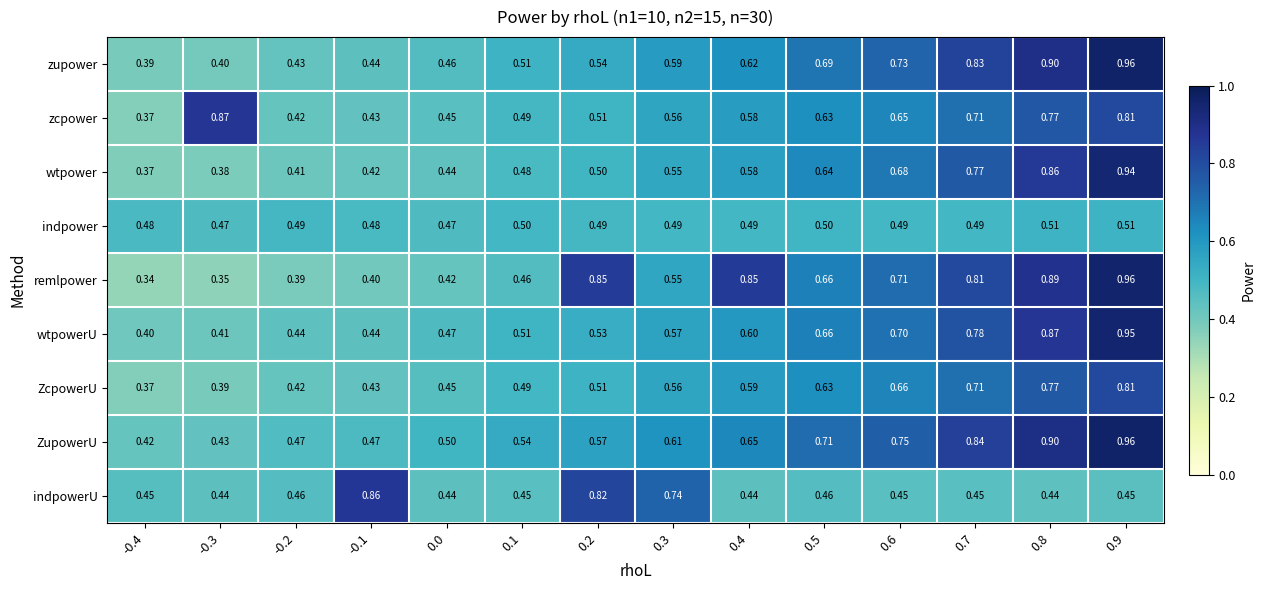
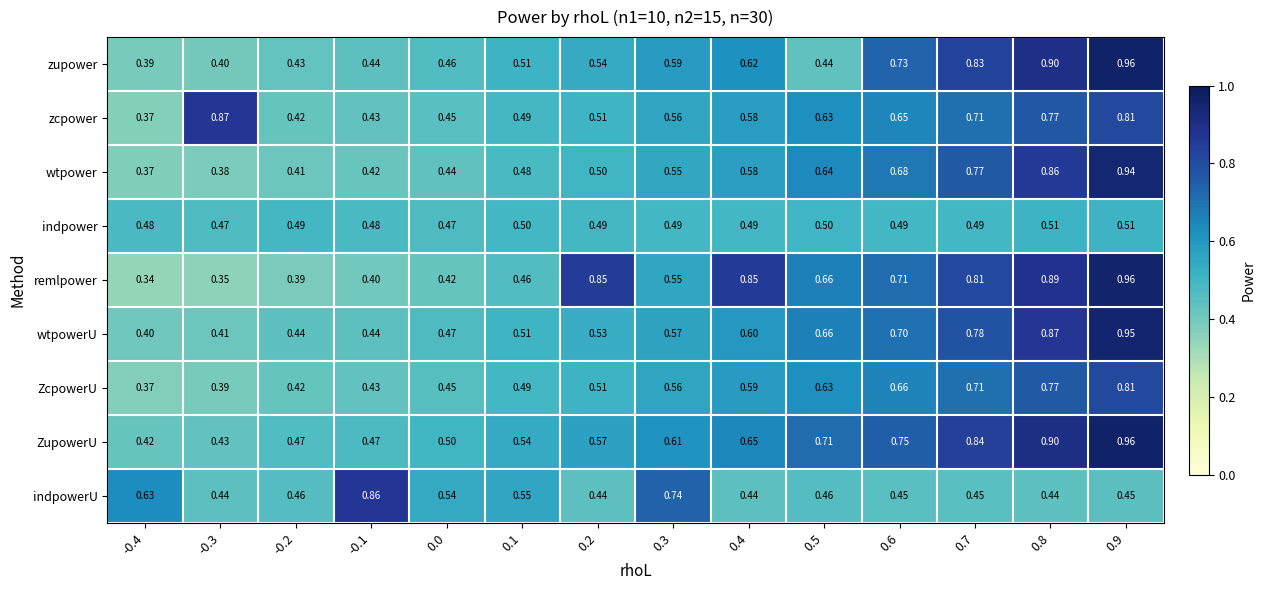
  {
    "zupower": {
      "-0.4": 0.39,
      "-0.3": 0.40,
      "-0.2": 0.43,
      "-0.1": 0.44,
      "0.0": 0.46,
      "0.1": 0.51,
      "0.2": 0.54,
      "0.3": 0.59,
      "0.4": 0.62,
-     "0.5": 0.69,
+     "0.5": 0.44,
      "0.6": 0.73,
      "0.7": 0.83,
      "0.8": 0.90,
      "0.9": 0.96
    },
    "zcpower": {
      "-0.4": 0.37,
      "-0.3": 0.87,
      "-0.2": 0.42,
      "-0.1": 0.43,
      "0.0": 0.45,
      "0.1": 0.49,
      "0.2": 0.51,
      "0.3": 0.56,
      "0.4": 0.58,
      "0.5": 0.63,
      "0.6": 0.65,
      "0.7": 0.71,
      "0.8": 0.77,
      "0.9": 0.81
    },
    "wtpower": {
      "-0.4": 0.37,
      "-0.3": 0.38,
      "-0.2": 0.41,
      "-0.1": 0.42,
      "0.0": 0.44,
      "0.1": 0.48,
      "0.2": 0.50,
      "0.3": 0.55,
      "0.4": 0.58,
      "0.5": 0.64,
      "0.6": 0.68,
      "0.7": 0.77,
      "0.8": 0.86,
      "0.9": 0.94
    },
    "indpower": {
      "-0.4": 0.48,
      "-0.3": 0.47,
      "-0.2": 0.49,
      "-0.1": 0.48,
      "0.0": 0.47,
      "0.1": 0.50,
      "0.2": 0.49,
      "0.3": 0.49,
      "0.4": 0.49,
      "0.5": 0.50,
      "0.6": 0.49,
      "0.7": 0.49,
      "0.8": 0.51,
      "0.9": 0.51
    },
    "remlpower": {
      "-0.4": 0.34,
      "-0.3": 0.35,
      "-0.2": 0.39,
      "-0.1": 0.40,
      "0.0": 0.42,
      "0.1": 0.46,
      "0.2": 0.85,
      "0.3": 0.55,
      "0.4": 0.85,
      "0.5": 0.66,
      "0.6": 0.71,
      "0.7": 0.81,
      "0.8": 0.89,
      "0.9": 0.96
    },
    "wtpowerU": {
      "-0.4": 0.40,
      "-0.3": 0.41,
      "-0.2": 0.44,
      "-0.1": 0.44,
      "0.0": 0.47,
      "0.1": 0.51,
      "0.2": 0.53,
      "0.3": 0.57,
      "0.4": 0.60,
      "0.5": 0.66,
      "0.6": 0.70,
      "0.7": 0.78,
      "0.8": 0.87,
      "0.9": 0.95
    },
    "ZcpowerU": {
      "-0.4": 0.37,
      "-0.3": 0.39,
      "-0.2": 0.42,
      "-0.1": 0.43,
      "0.0": 0.45,
      "0.1": 0.49,
      "0.2": 0.51,
      "0.3": 0.56,
      "0.4": 0.59,
      "0.5": 0.63,
      "0.6": 0.66,
      "0.7": 0.71,
      "0.8": 0.77,
      "0.9": 0.81
    },
    "ZupowerU": {
      "-0.4": 0.42,
      "-0.3": 0.43,
      "-0.2": 0.47,
      "-0.1": 0.47,
      "0.0": 0.50,
      "0.1": 0.54,
      "0.2": 0.57,
      "0.3": 0.61,
      "0.4": 0.65,
      "0.5": 0.71,
      "0.6": 0.75,
      "0.7": 0.84,
      "0.8": 0.90,
      "0.9": 0.96
    },
    "indpowerU": {
-     "-0.4": 0.45,
+     "-0.4": 0.63,
      "-0.3": 0.44,
      "-0.2": 0.46,
      "-0.1": 0.86,
-     "0.0": 0.44,
-     "0.1": 0.45,
-     "0.2": 0.82,
+     "0.0": 0.54,
+     "0.1": 0.55,
+     "0.2": 0.44,
      "0.3": 0.74,
      "0.4": 0.44,
      "0.5": 0.46,
      "0.6": 0.45,
      "0.7": 0.45,
      "0.8": 0.44,
      "0.9": 0.45
    }
  }
